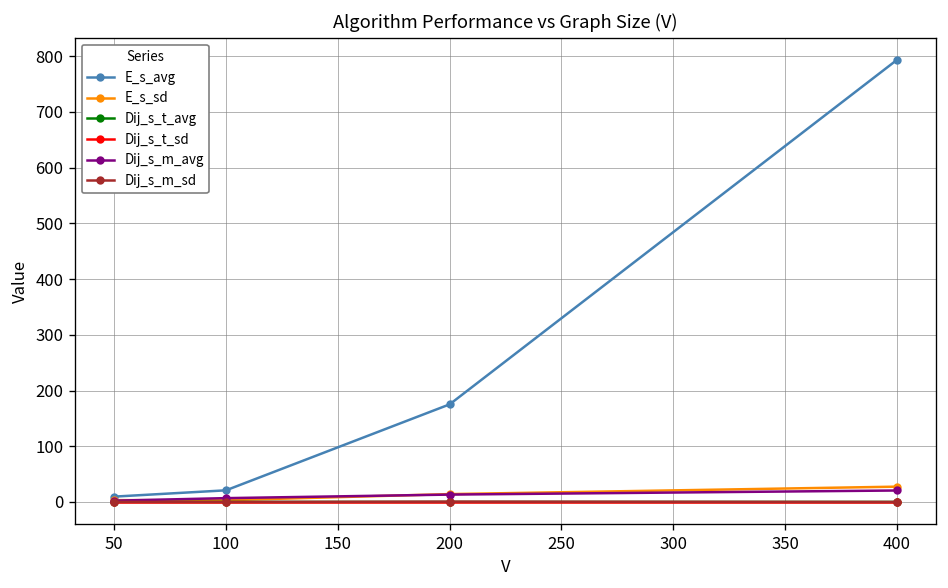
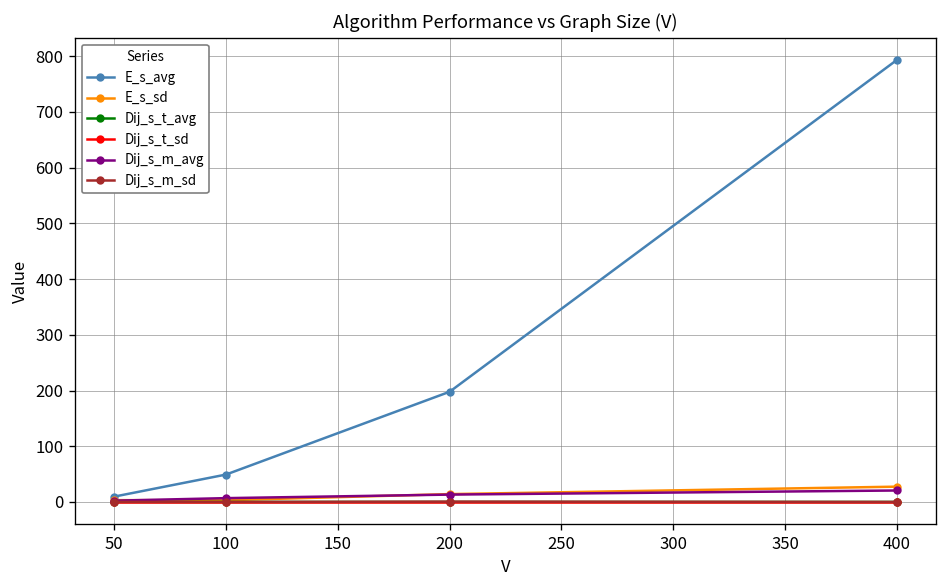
  {
    "E_s_avg": {
      "50": 10,
-     "100": 20,
-     "200": 180,
+     "100": 50,
+     "200": 200,
      "400": 790
    },
    "E_s_sd": {
      "400": 30
    },
    "Dij_s_m_sd": {
      "200": 0,
      "400": 0
    },
    "Dij_s_m_avg": {
      "400": 20
    }
  }
